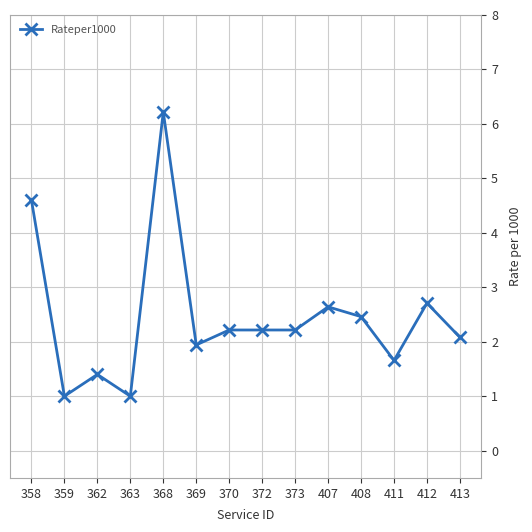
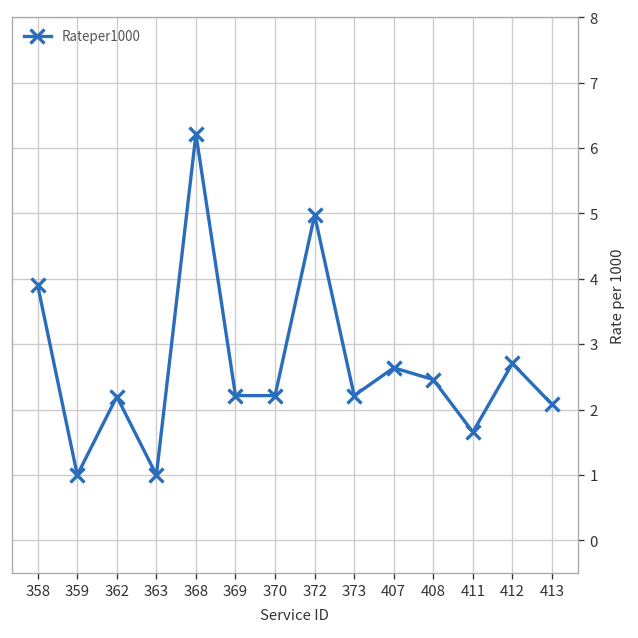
  {
-   "358": 4.6,
+   "358": 3.9,
    "359": 1.0,
-   "362": 1.4,
+   "362": 2.2,
    "363": 1.0,
    "368": 6.2,
-   "369": 1.9,
+   "369": 2.2,
    "370": 2.2,
-   "372": 2.2,
+   "372": 5.0,
    "373": 2.2,
    "407": 2.6,
    "408": 2.5,
    "411": 1.7,
    "412": 2.7,
    "413": 2.1
  }
